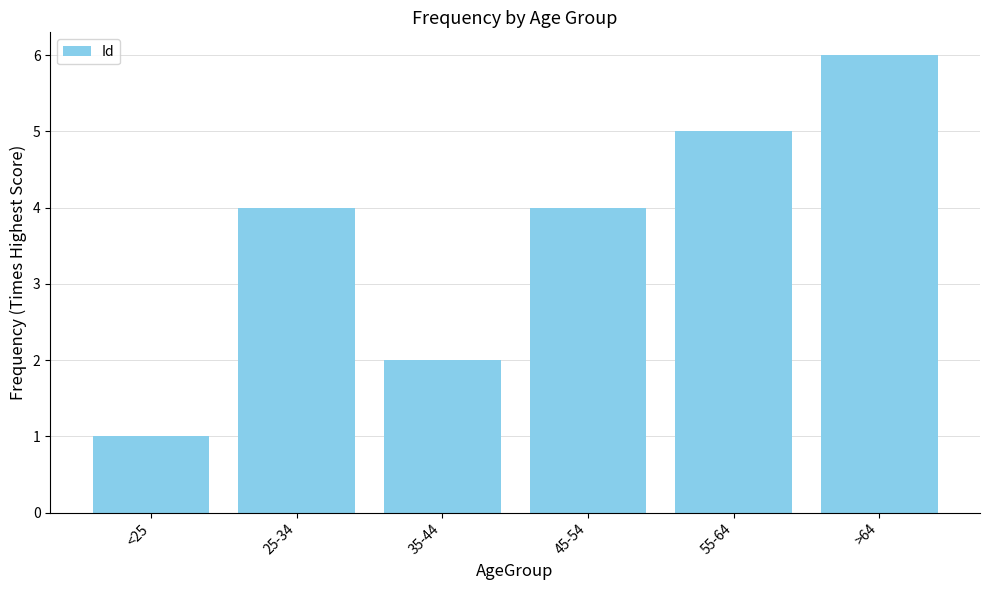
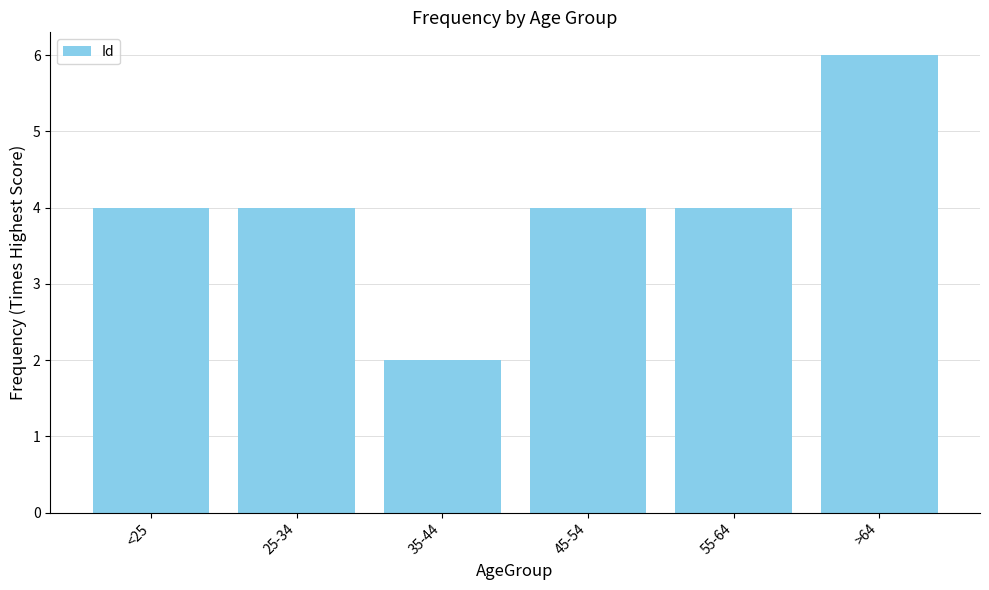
  {
-   "<25": 1,
+   "<25": 4,
    "25-34": 4,
    "35-44": 2,
    "45-54": 4,
-   "55-64": 5,
+   "55-64": 4,
    ">64": 6
  }
